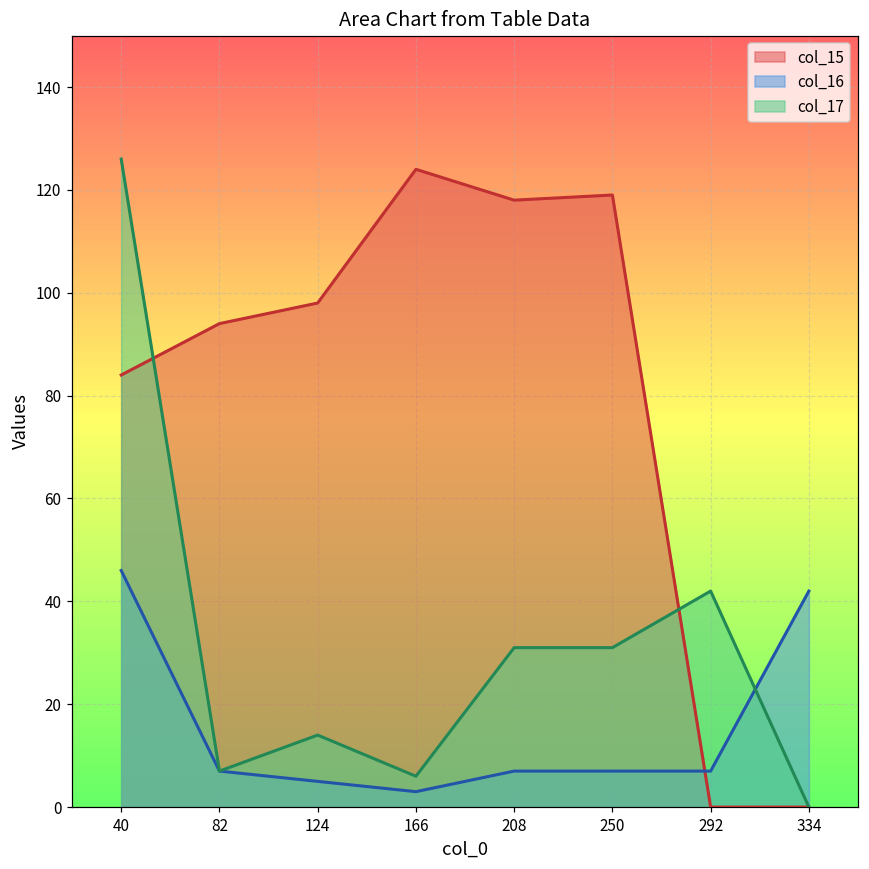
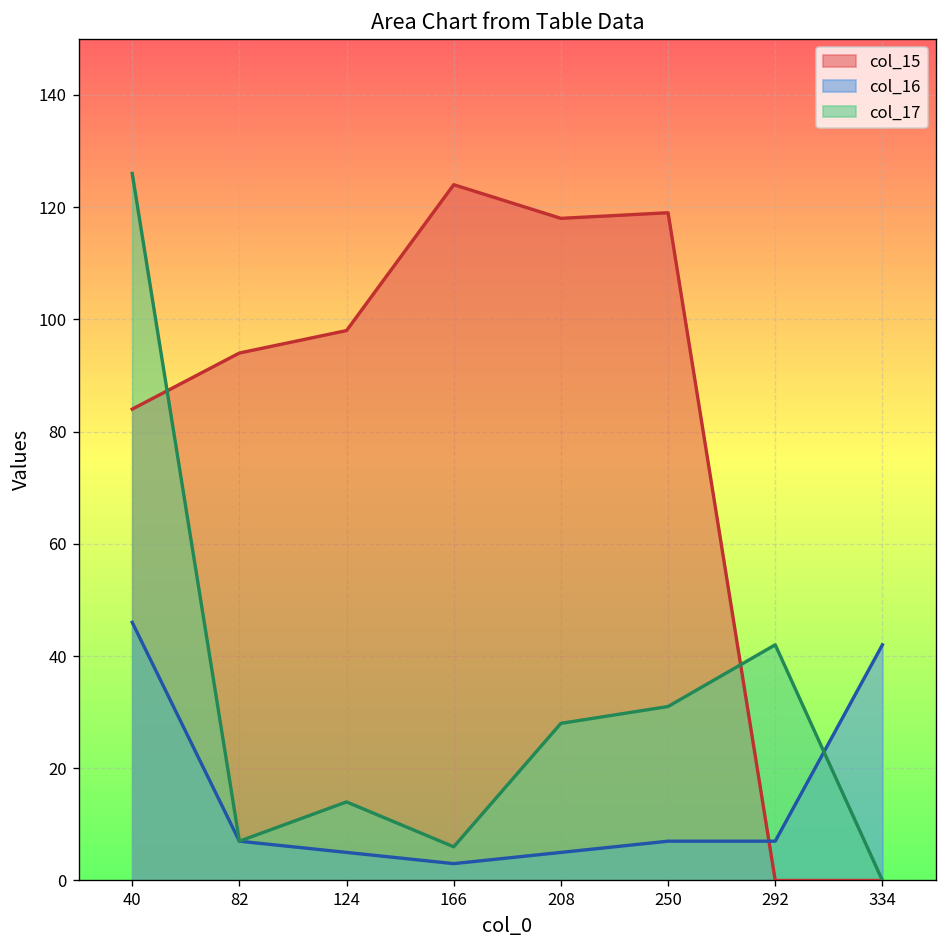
  {
    "col_15": {
      "40": 84,
      "82": 94,
      "124": 98,
      "166": 124,
      "208": 118,
      "250": 119,
      "292": 0
    },
    "col_16": {
      "40": 46,
      "124": 5,
      "166": 3,
-     "208": 7,
+     "208": 5,
      "250": 7,
      "292": 7,
      "334": 42
    },
    "col_17": {
      "40": 126,
      "124": 14,
      "166": 6,
-     "208": 31,
+     "208": 28,
      "250": 31,
      "292": 42
    }
  }
